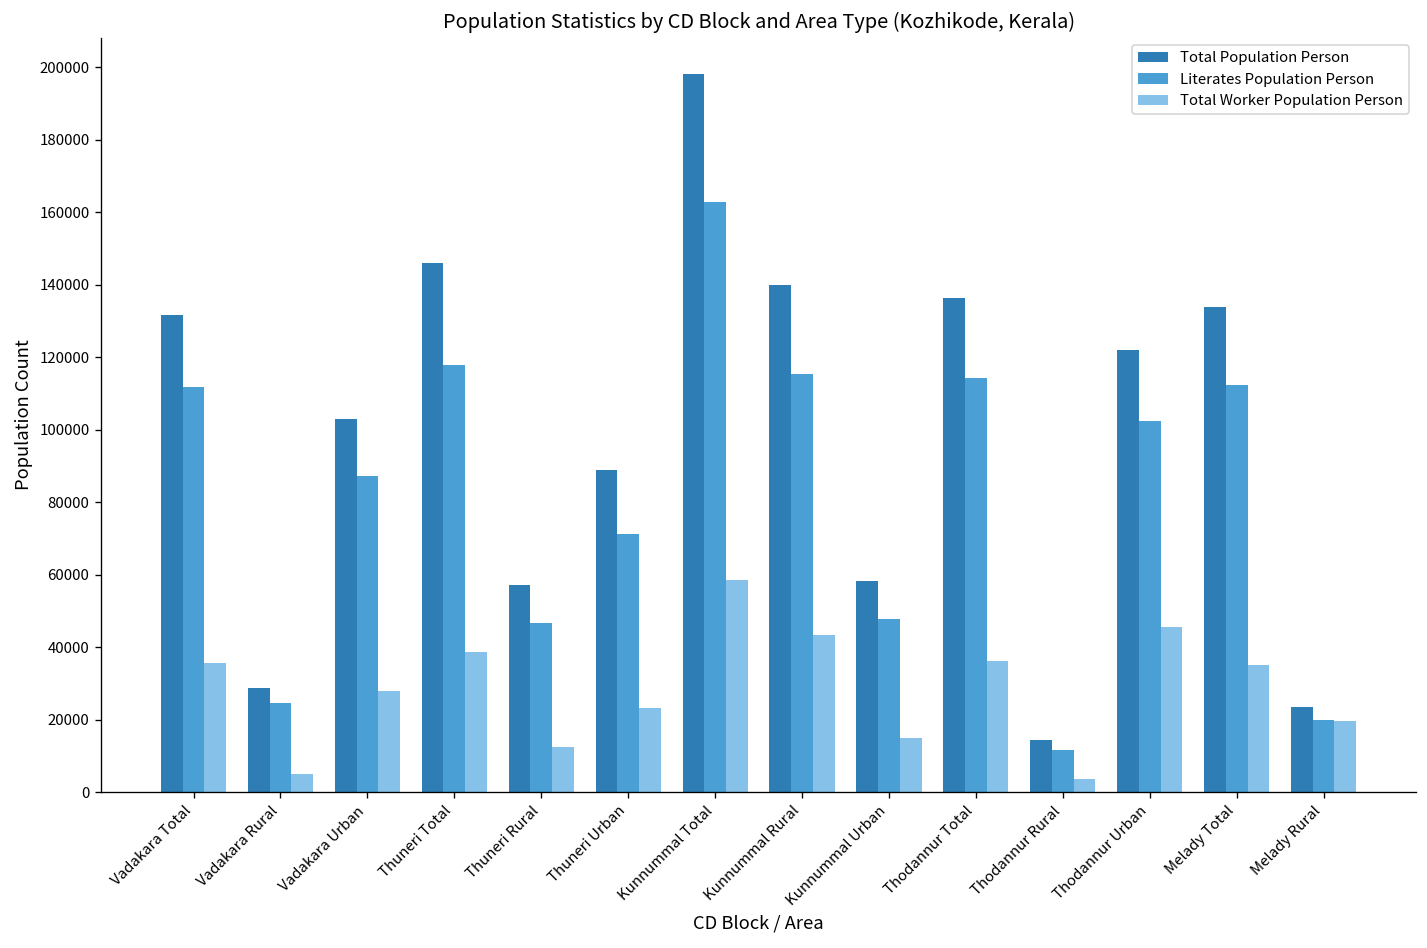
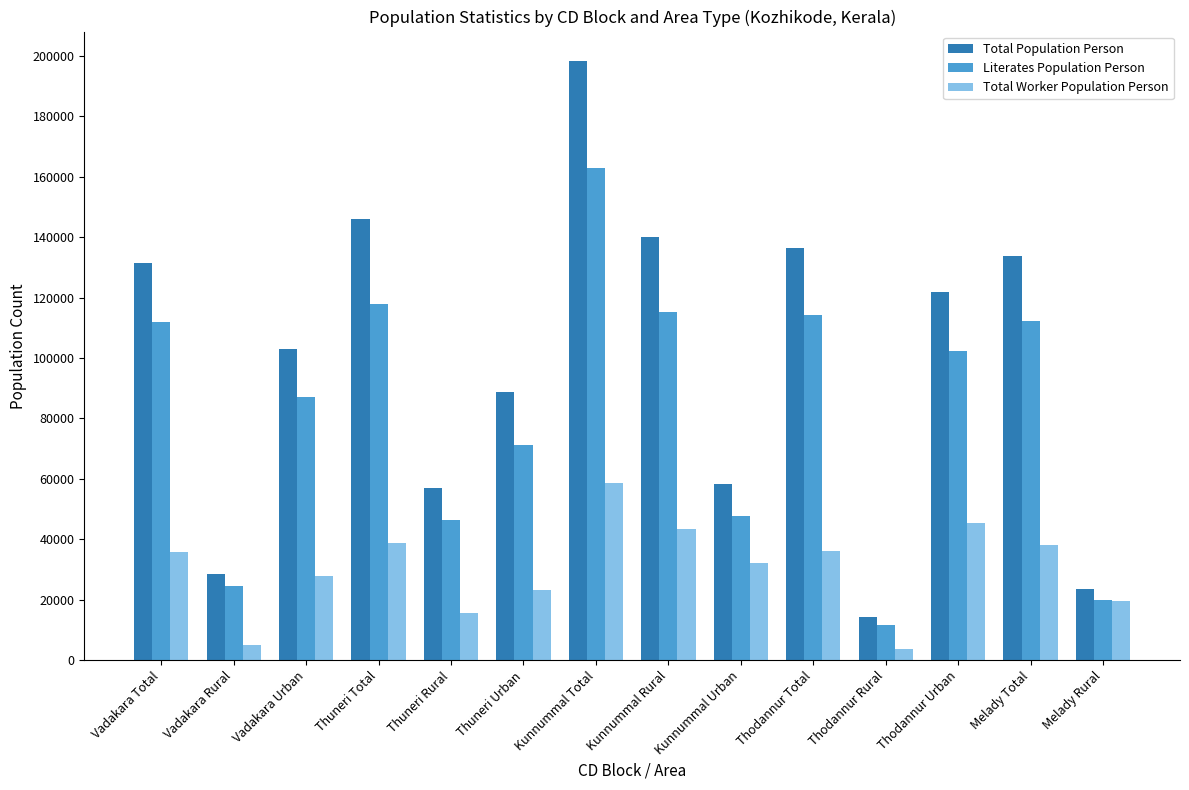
  {
    "Total Worker Population Person": {
      "Vadakara Total": 36000,
      "Vadakara Rural": 5000,
      "Vadakara Urban": 28000,
      "Thuneri Total": 39000,
-     "Thuneri Rural": 13000,
+     "Thuneri Rural": 16000,
      "Thuneri Urban": 23000,
      "Kunnummal Total": 58000,
      "Kunnummal Rural": 43000,
-     "Kunnummal Urban": 15000,
+     "Kunnummal Urban": 32000,
      "Thodannur Total": 36000,
      "Thodannur Rural": 4000,
      "Thodannur Urban": 46000,
-     "Melady Total": 35000,
+     "Melady Total": 38000,
      "Melady Rural": 20000
    }
  }
